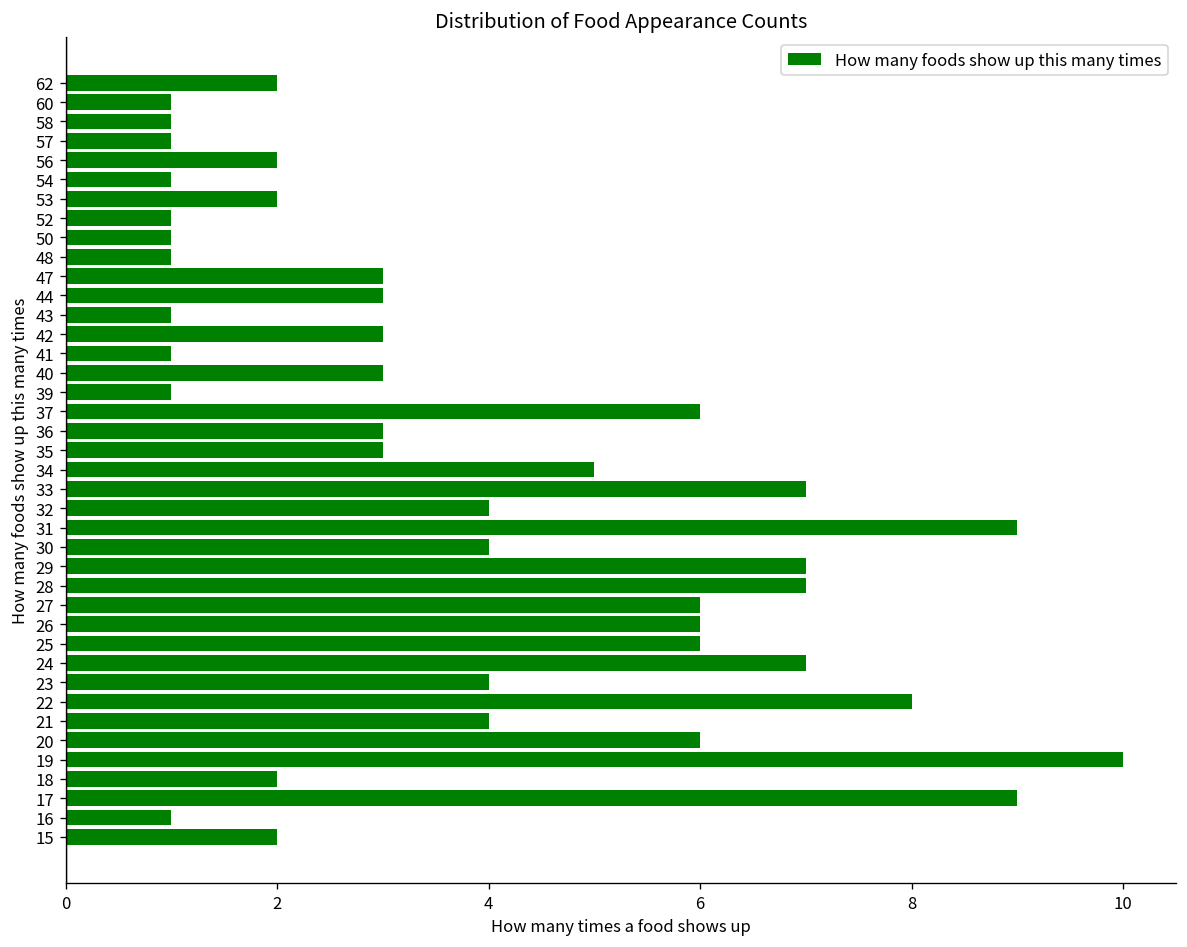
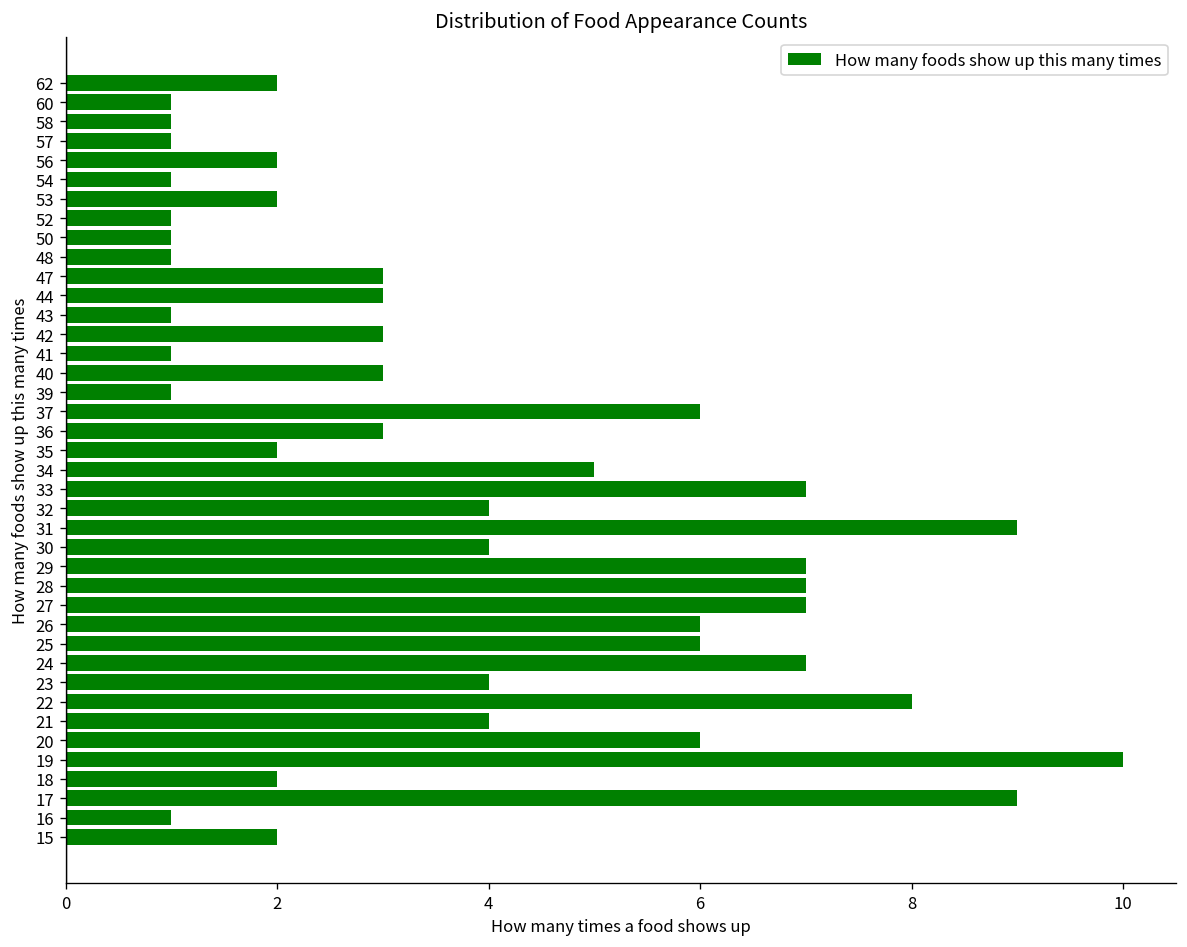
  {
    "62": 2,
    "60": 1,
    "58": 1,
    "57": 1,
    "56": 2,
    "54": 1,
    "53": 2,
    "52": 1,
    "50": 1,
    "48": 1,
    "47": 3,
    "44": 3,
    "43": 1,
    "42": 3,
    "41": 1,
    "40": 3,
    "39": 1,
    "37": 6,
    "36": 3,
-   "35": 3,
+   "35": 2,
    "34": 5,
    "33": 7,
    "32": 4,
    "31": 9,
    "30": 4,
    "29": 7,
    "28": 7,
-   "27": 6,
+   "27": 7,
    "26": 6,
    "25": 6,
    "24": 7,
    "23": 4,
    "22": 8,
    "21": 4,
    "20": 6,
    "19": 10,
    "18": 2,
    "17": 9,
    "16": 1,
    "15": 2
  }
